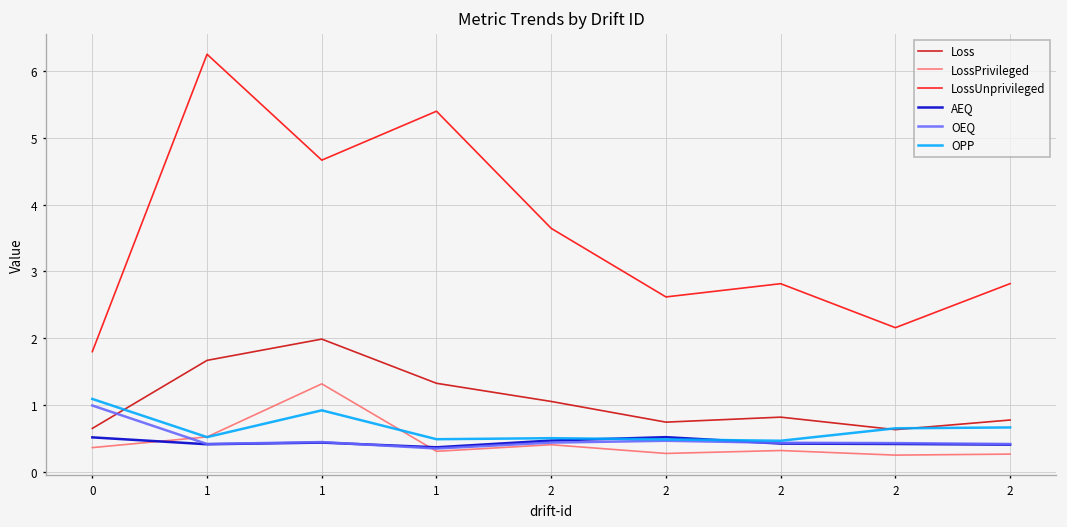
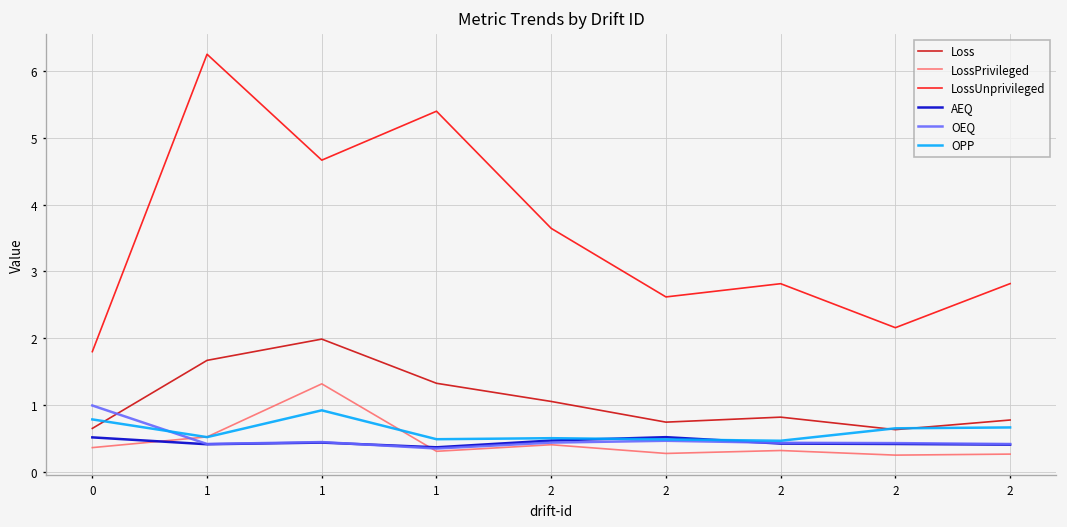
  {
    "LossPrivileged": {
      "0": 0.4
    },
    "AEQ": {
      "0": 0.5
    },
    "OEQ": {
      "0": 1.0
    },
    "OPP": {
-     "0": 1.1
+     "0": 0.8
    }
  }
